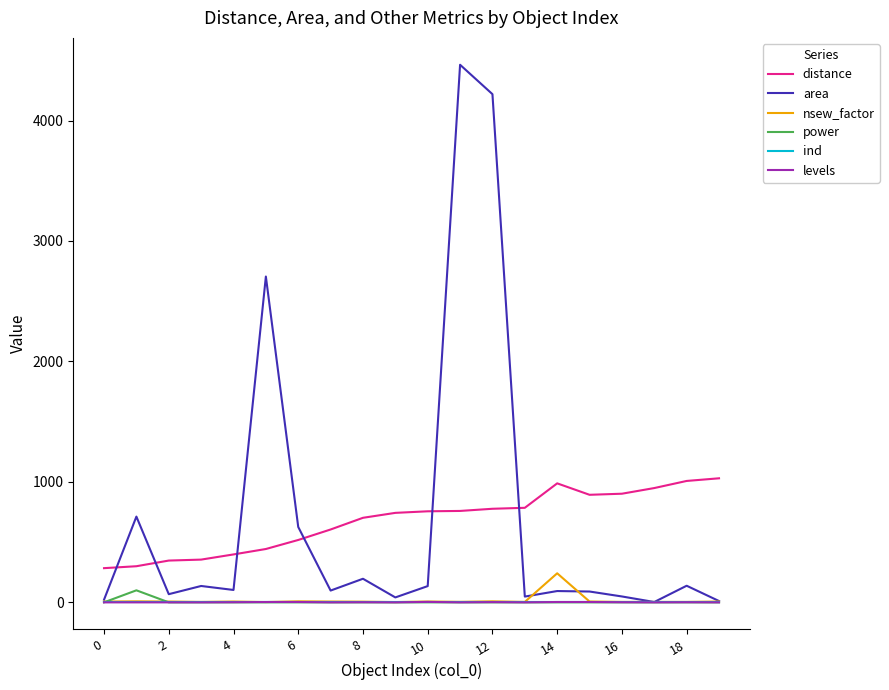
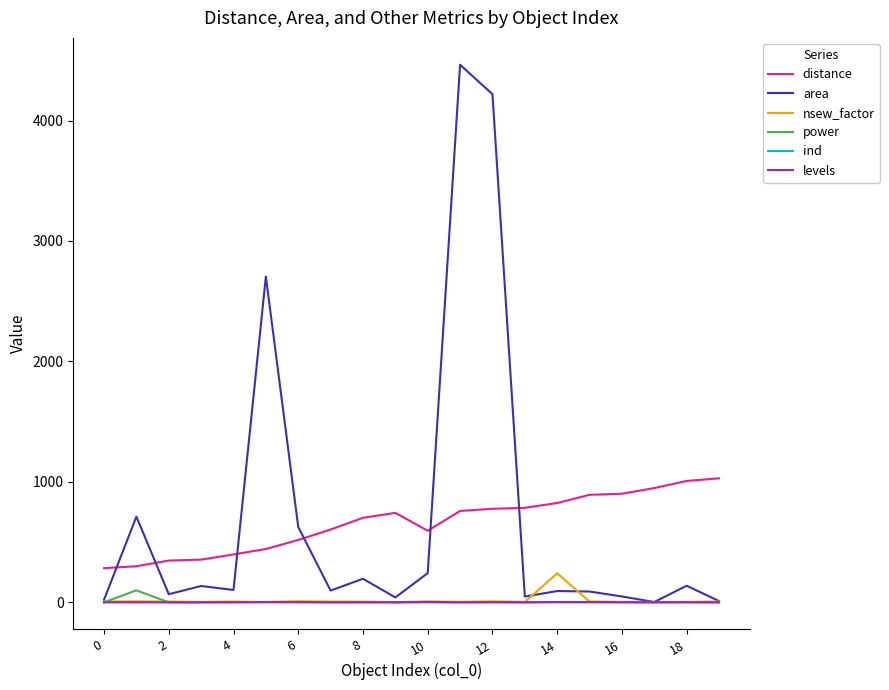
  {
    "distance": {
      "0": 280,
      "2": 350,
      "4": 400,
      "6": 520,
      "8": 700,
-     "10": 760,
+     "10": 600,
      "12": 780,
-     "14": 990,
+     "14": 830,
      "16": 900,
      "18": 1010
    },
    "area": {
      "2": 70,
      "4": 100,
      "6": 630,
      "8": 200,
-     "10": 140,
+     "10": 240,
      "12": 4220,
      "14": 90,
      "16": 50,
      "18": 140
    },
    "nsew_factor": {
      "14": 240
    }
  }
